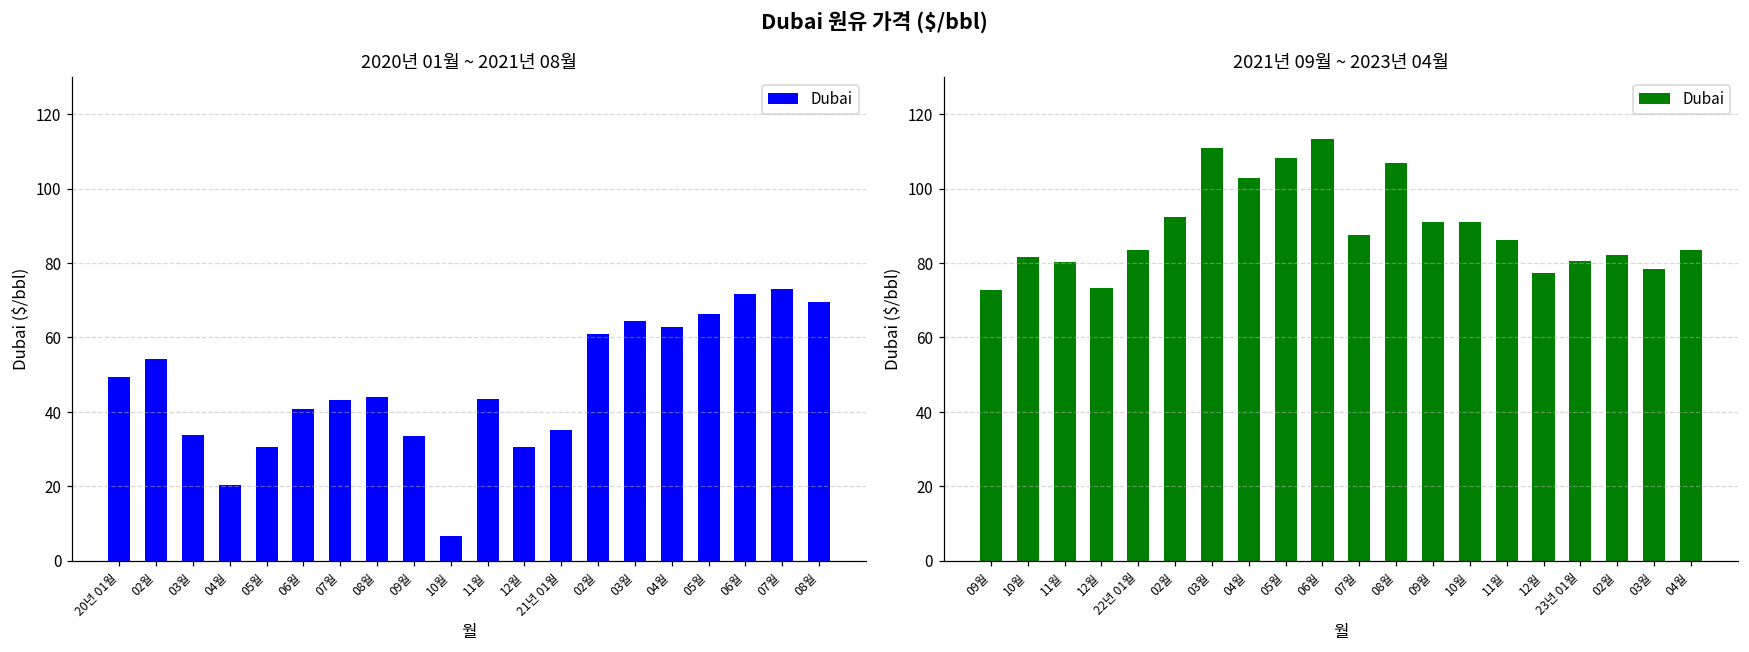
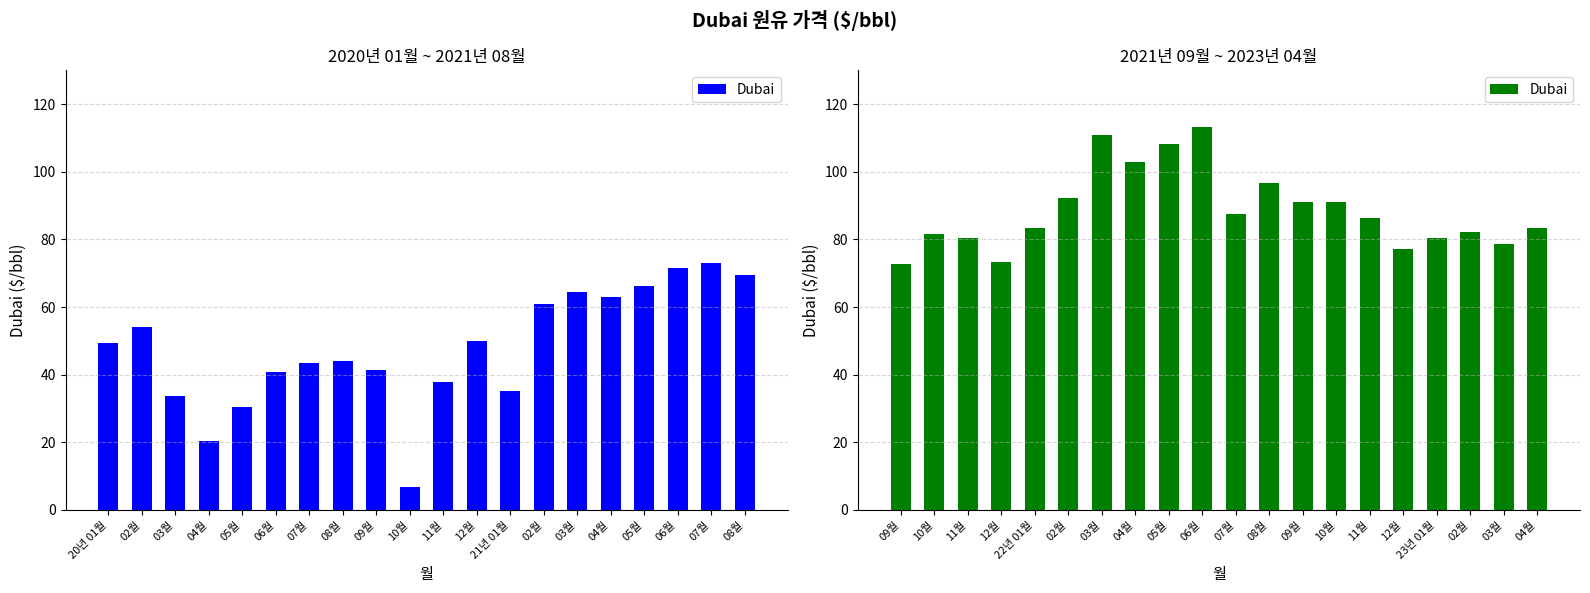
  {
    "2020년 01월 ~ 2021년 08월": {
      "20년 01월": 49,
-     "09월": 33,
+     "09월": 42,
      "10월": 7,
-     "11월": 43,
-     "12월": 31,
+     "11월": 38,
+     "12월": 50,
      "21년 01월": 35
    },
    "2021년 09월 ~ 2023년 04월": {
      "22년 01월": 83,
      "05월": 108,
      "06월": 113,
      "07월": 88,
-     "08월": 107,
+     "08월": 97,
      "23년 01월": 80
    }
  }
